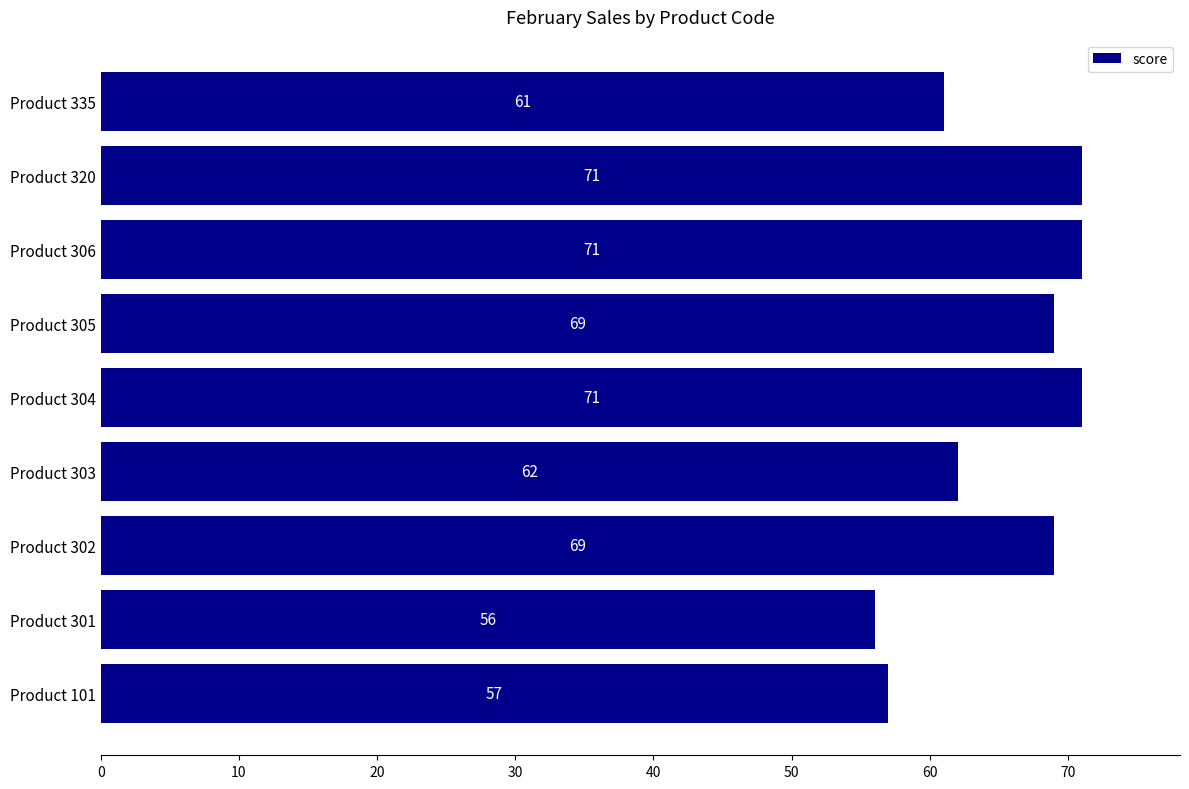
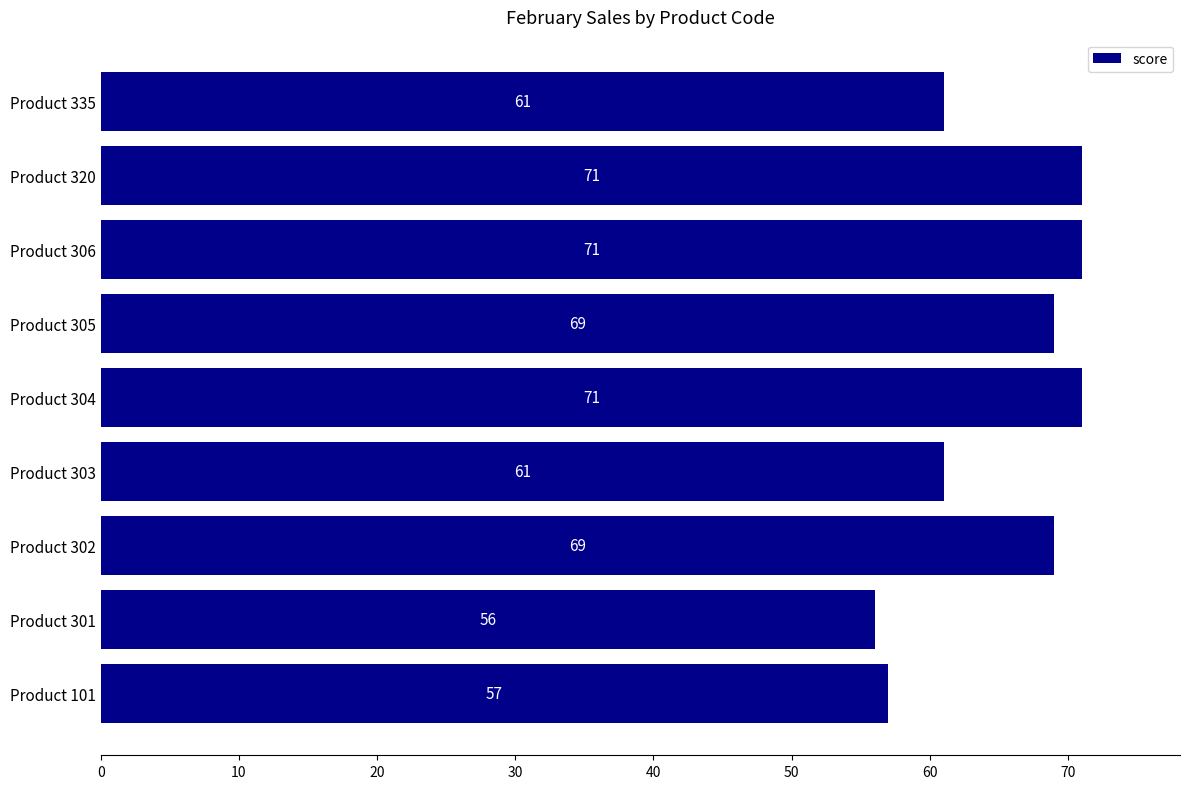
  {
    "Product 335": 61,
    "Product 320": 71,
    "Product 306": 71,
    "Product 305": 69,
    "Product 304": 71,
-   "Product 303": 62,
+   "Product 303": 61,
    "Product 302": 69,
    "Product 301": 56,
    "Product 101": 57
  }
